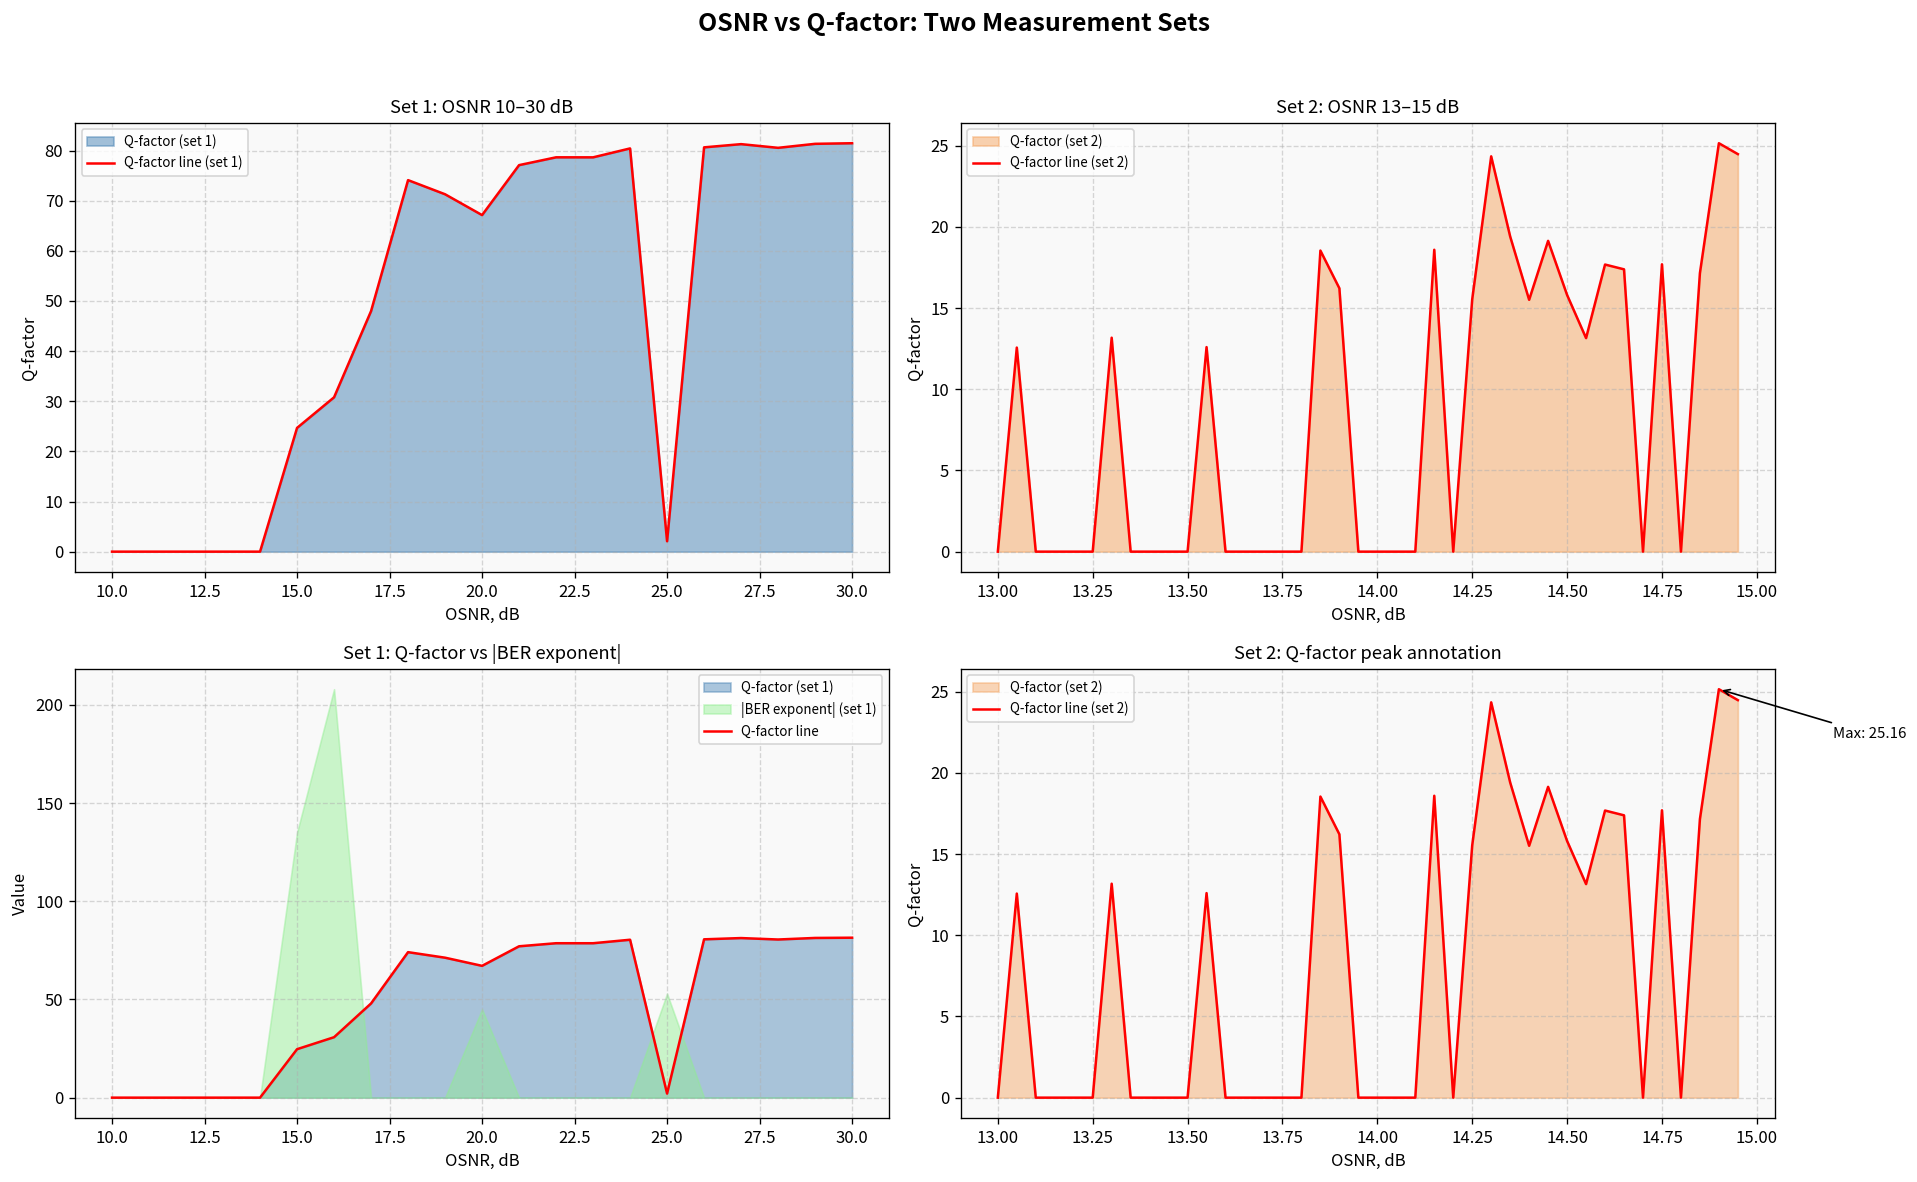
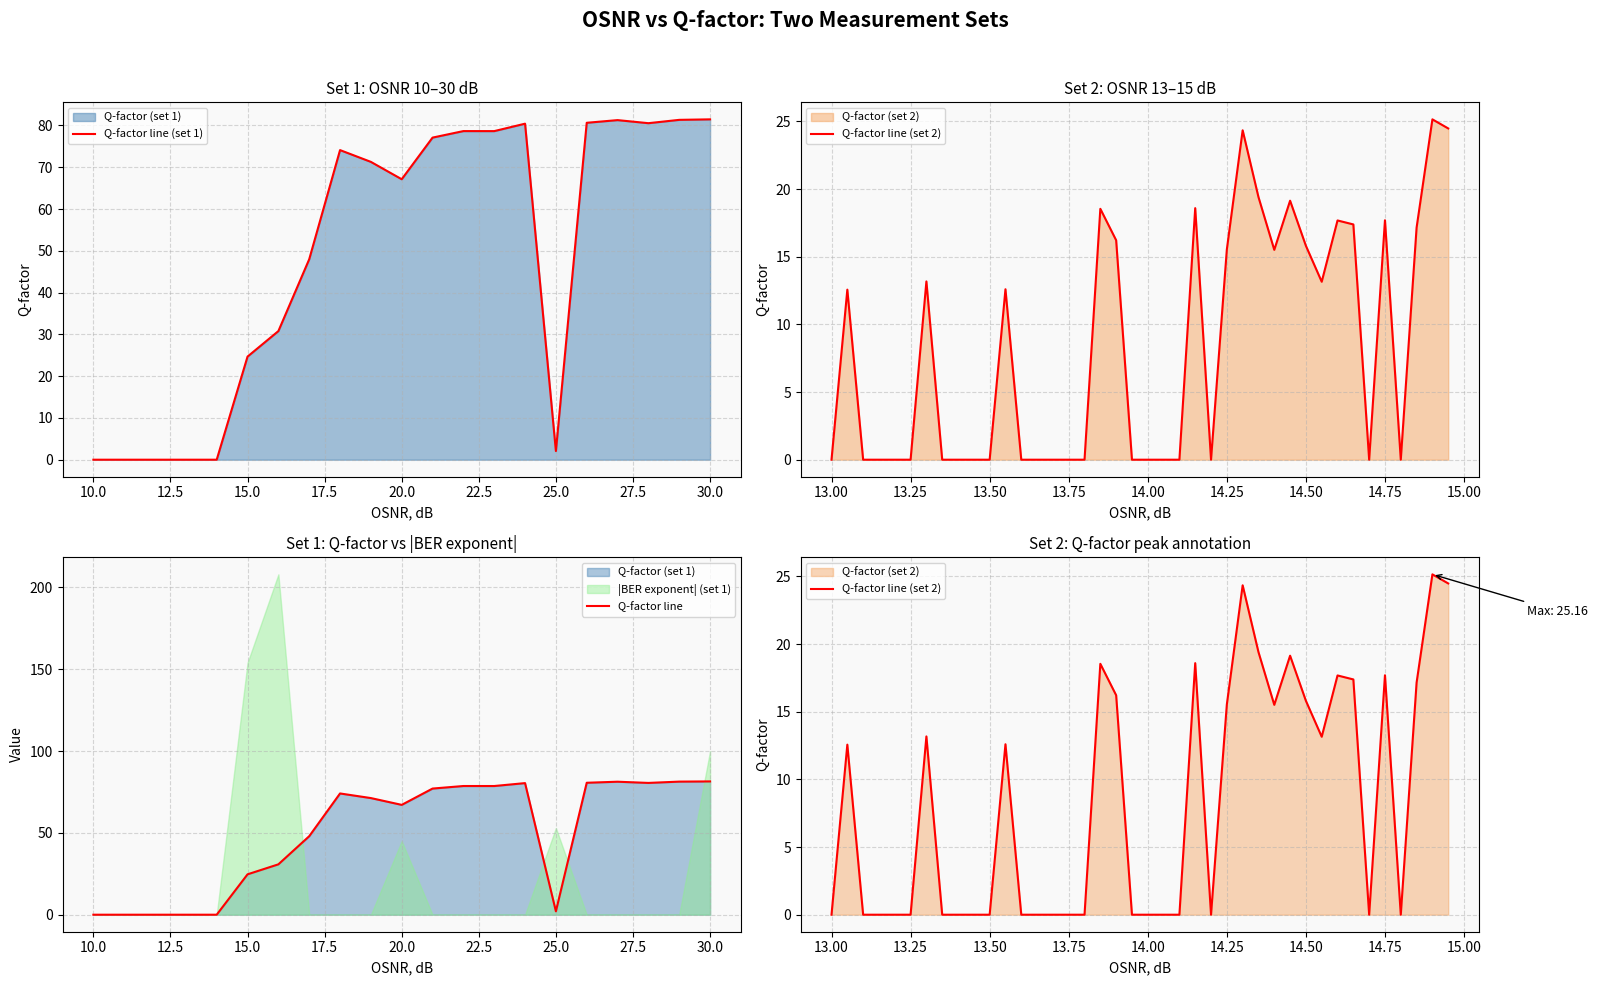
  {
    "Set 1: OSNR 10–30 dB": {
      "10.0": 0,
      "15.0": 25,
      "20.0": 67,
      "25.0": 2,
      "30.0": 81
    },
    "Set 2: OSNR 13–15 dB": {
      "13.00": 0.0,
      "13.25": 0.0,
      "13.50": 0.0,
      "13.75": 0.0,
      "14.00": 0.0,
      "14.25": 15.5,
      "14.50": 15.8,
      "14.75": 17.7
    },
    "Set 1: Q-factor vs |BER exponent|": {
      "Q-factor (set 1)": {
        "15.0": 25,
        "20.0": 67,
        "25.0": 2,
        "30.0": 81
      },
      "|BER exponent| (set 1)": {
-       "15.0": 135,
+       "15.0": 154,
        "20.0": 45,
        "25.0": 53,
-       "30.0": 0
+       "30.0": 100
      }
    },
    "Set 2: Q-factor peak annotation": {
      "13.00": 0.0,
      "13.25": 0.0,
      "13.50": 0.0,
      "13.75": 0.0,
      "14.00": 0.0,
      "14.25": 15.5,
      "14.50": 15.8,
      "14.75": 17.7
    }
  }
